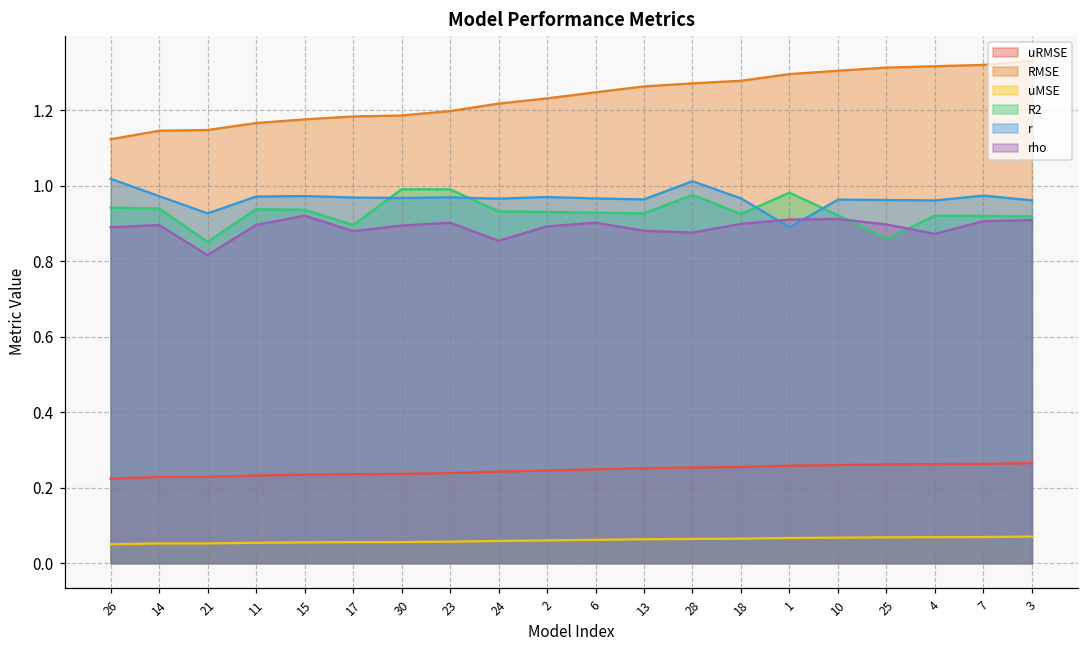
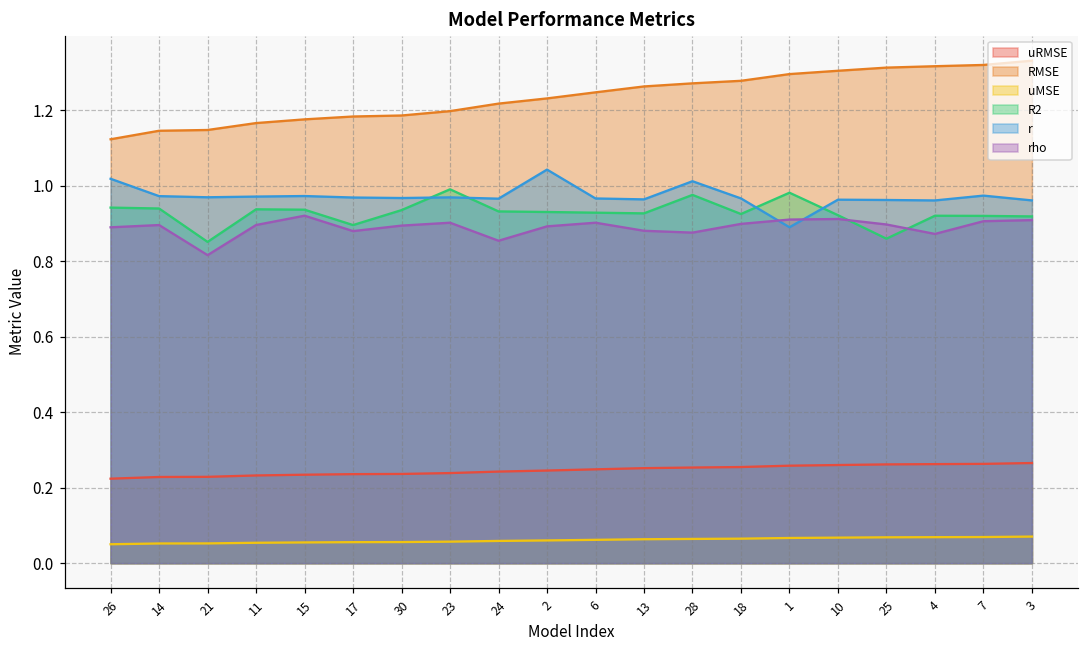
  {
    "R2": {
      "26": 0.94,
      "14": 0.94,
      "21": 0.85,
      "11": 0.94,
      "15": 0.94,
      "17": 0.90,
-     "30": 0.99,
+     "30": 0.94,
      "23": 0.99,
      "24": 0.93,
      "2": 0.93,
      "6": 0.93,
      "13": 0.93,
      "28": 0.98,
      "18": 0.93,
      "1": 0.98,
      "10": 0.92,
      "25": 0.86,
      "4": 0.92,
      "7": 0.92,
      "3": 0.92
    },
    "r": {
      "26": 1.02,
      "14": 0.97,
-     "21": 0.93,
+     "21": 0.97,
      "11": 0.97,
      "15": 0.97,
      "17": 0.97,
      "30": 0.97,
      "23": 0.97,
      "24": 0.97,
-     "2": 0.97,
+     "2": 1.04,
      "6": 0.97,
      "13": 0.96,
      "28": 1.01,
      "18": 0.97,
      "1": 0.89,
      "10": 0.96,
      "25": 0.96,
      "4": 0.96,
      "7": 0.97,
      "3": 0.96
    },
    "rho": {
      "26": 0.89,
      "14": 0.90,
      "21": 0.82,
      "11": 0.90,
      "15": 0.92,
      "17": 0.88,
      "30": 0.89,
      "23": 0.90,
      "24": 0.85,
      "2": 0.89,
      "6": 0.90,
      "13": 0.88,
      "28": 0.88,
      "18": 0.90,
      "1": 0.91,
      "10": 0.91,
      "25": 0.90,
      "4": 0.87,
      "7": 0.91,
      "3": 0.91
    }
  }
